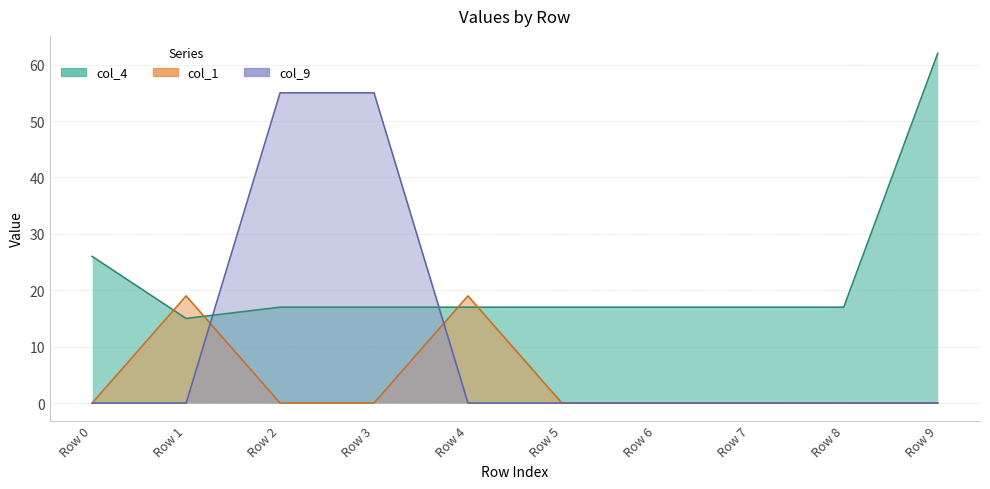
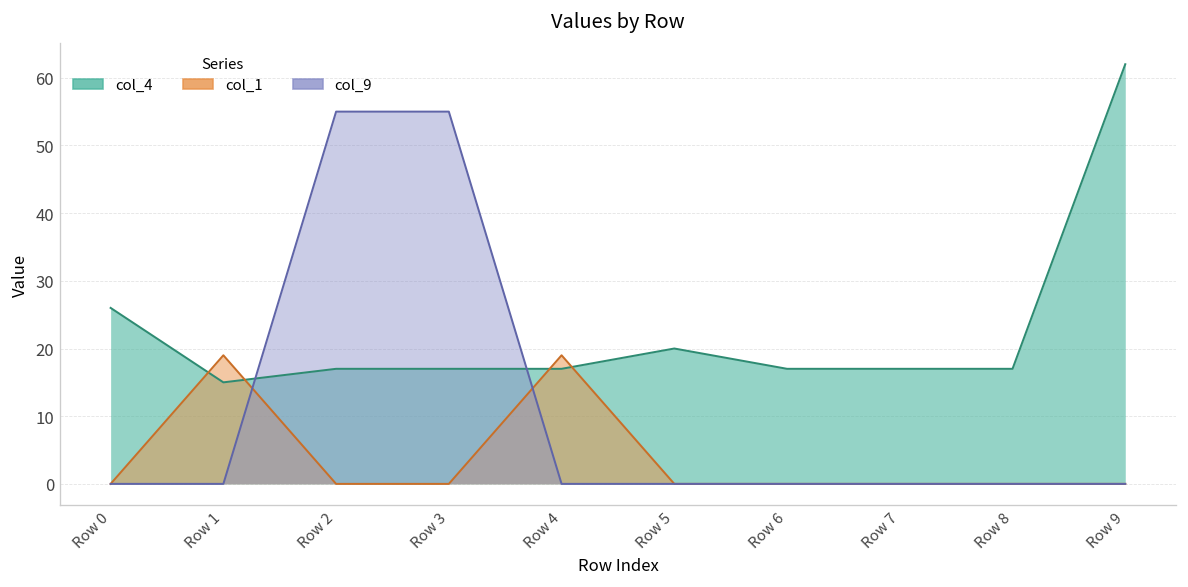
  {
    "col_4": {
      "Row 0": 26,
      "Row 1": 15,
      "Row 2": 17,
      "Row 3": 17,
      "Row 4": 17,
-     "Row 5": 17,
+     "Row 5": 20,
      "Row 6": 17,
      "Row 7": 17,
      "Row 8": 17,
      "Row 9": 62
    },
    "col_1": {
      "Row 1": 19,
      "Row 2": 0,
      "Row 3": 0,
      "Row 4": 19
    },
    "col_9": {
      "Row 1": 0,
      "Row 2": 55,
      "Row 3": 55,
      "Row 4": 0
    }
  }
